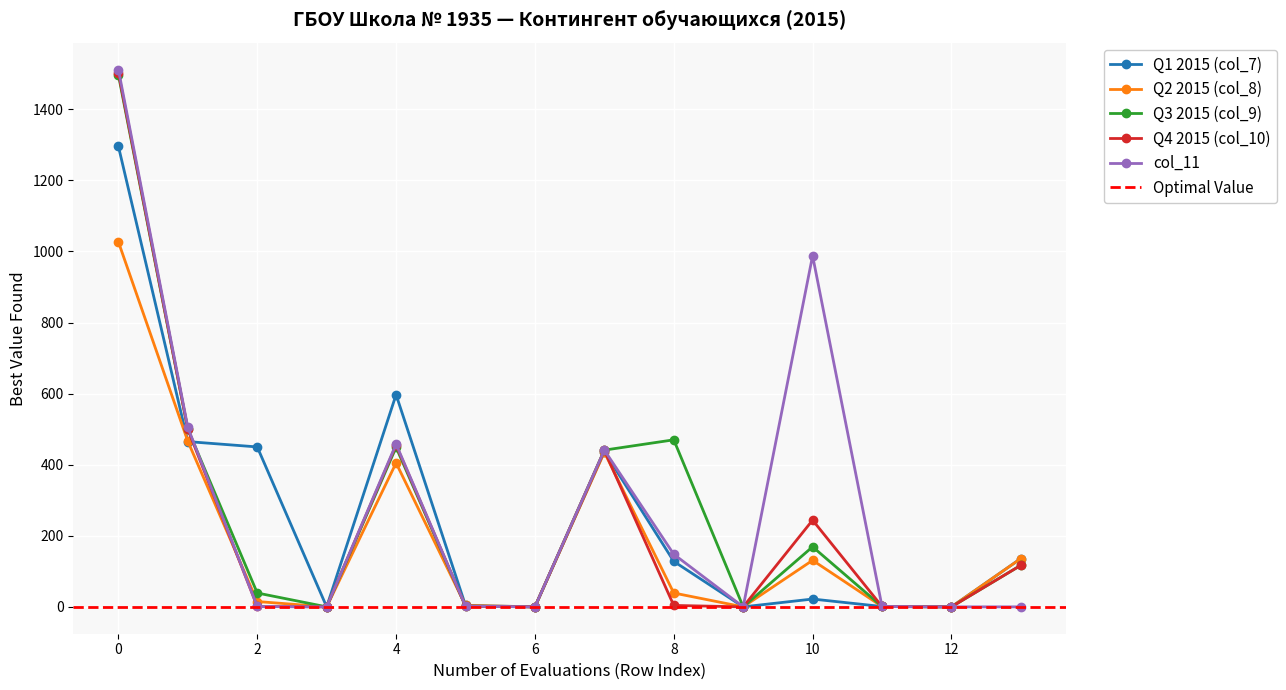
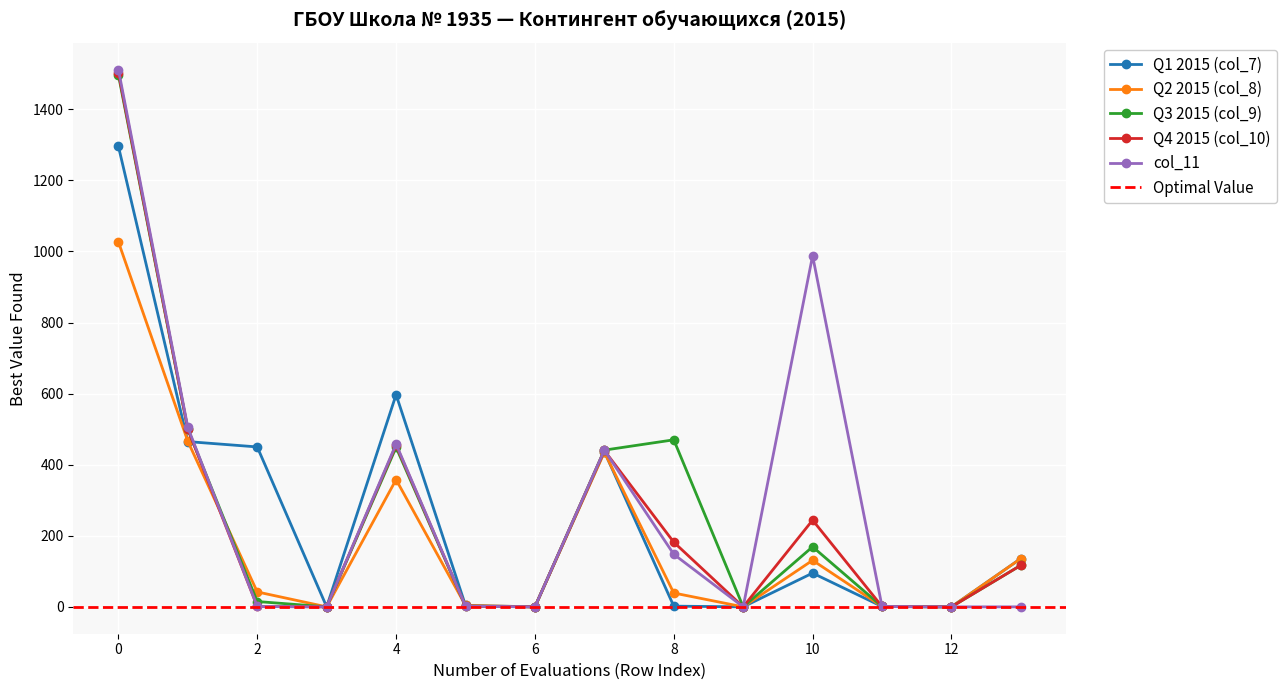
  {
    "Q1 2015 (col_7)": {
      "0": 1300,
      "2": 450,
      "4": 600,
-     "8": 130,
-     "10": 20
+     "8": 0,
+     "10": 100
    },
    "Q2 2015 (col_8)": {
      "0": 1030,
-     "2": 20,
-     "4": 410,
+     "2": 40,
+     "4": 360,
      "8": 40,
      "10": 130
    },
    "Q3 2015 (col_9)": {
-     "2": 40,
+     "2": 20,
      "8": 470,
      "10": 170
    },
    "Q4 2015 (col_10)": {
-     "8": 0,
+     "8": 180,
      "10": 240
    },
    "col_11": {
      "0": 1510,
      "8": 150,
      "10": 990
    }
  }
